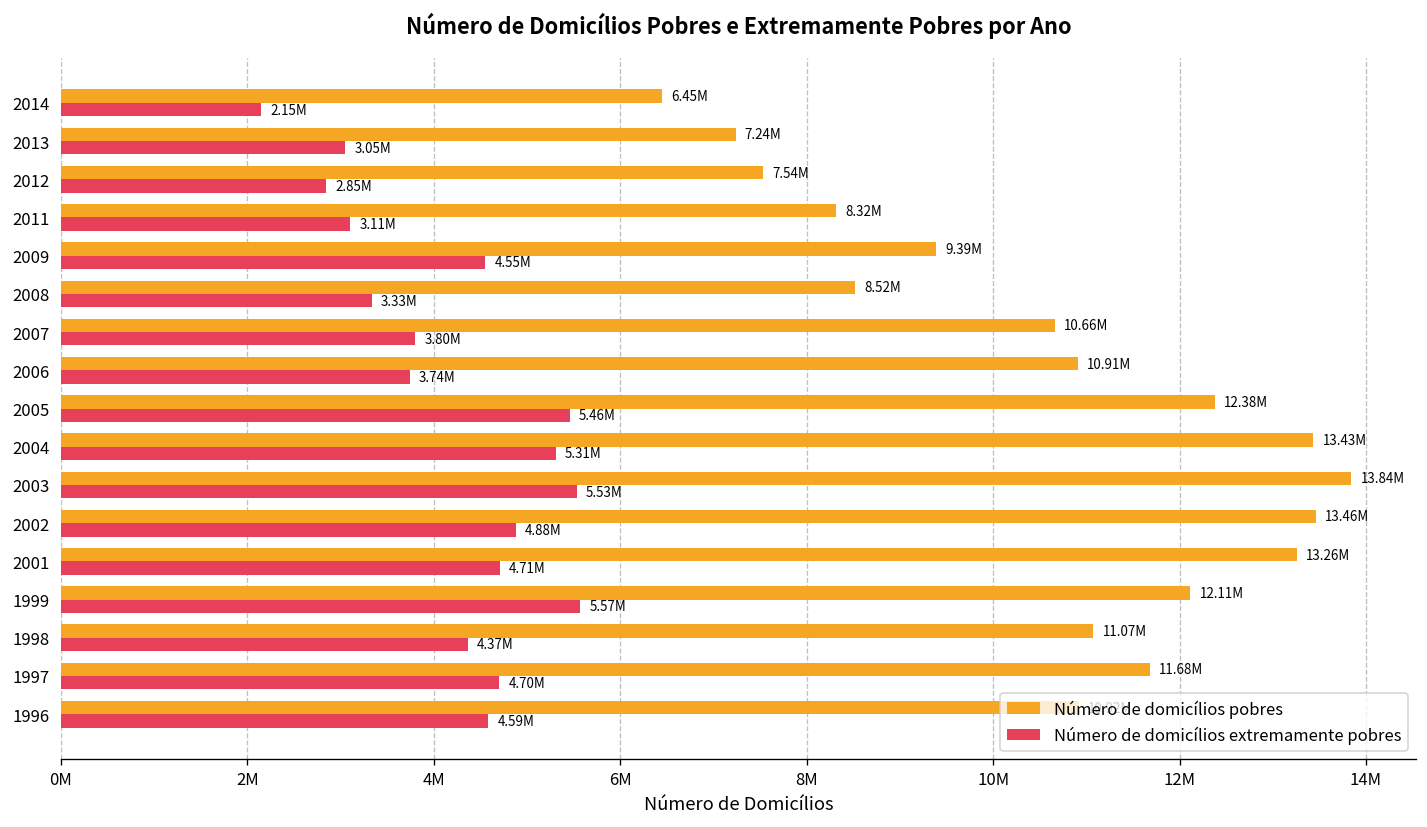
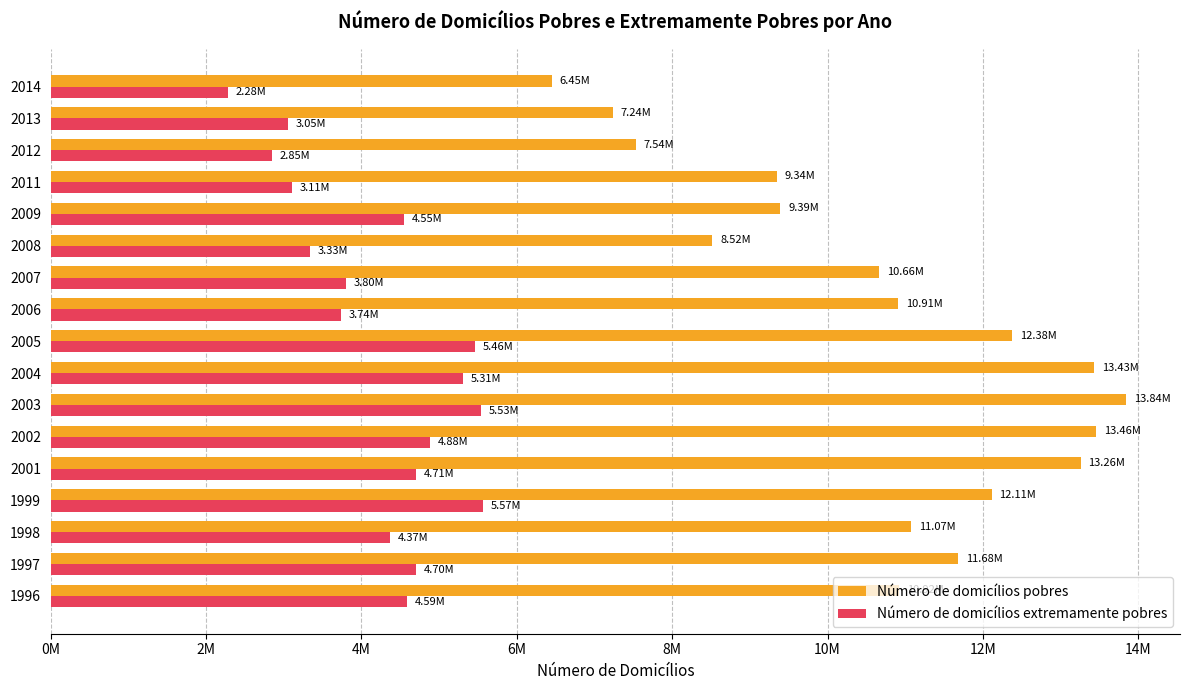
  {
    "Número de domicílios pobres": {
      "2014": "6.45M",
      "2013": "7.24M",
      "2012": "7.54M",
-     "2011": "8.32M",
+     "2011": "9.34M",
      "2009": "9.39M",
      "2008": "8.52M",
      "2007": "10.66M",
      "2006": "10.91M",
      "2005": "12.38M",
      "2004": "13.43M",
      "2003": "13.84M",
      "2002": "13.46M",
      "2001": "13.26M",
      "1999": "12.11M",
      "1998": "11.07M",
      "1997": "11.68M"
    },
    "Número de domicílios extremamente pobres": {
-     "2014": "2.15M",
+     "2014": "2.28M",
      "2013": "3.05M",
      "2012": "2.85M",
      "2011": "3.11M",
      "2009": "4.55M",
      "2008": "3.33M",
      "2007": "3.80M",
      "2006": "3.74M",
      "2005": "5.46M",
      "2004": "5.31M",
      "2003": "5.53M",
      "2002": "4.88M",
      "2001": "4.71M",
      "1999": "5.57M",
      "1998": "4.37M",
      "1997": "4.70M",
      "1996": "4.59M"
    }
  }
